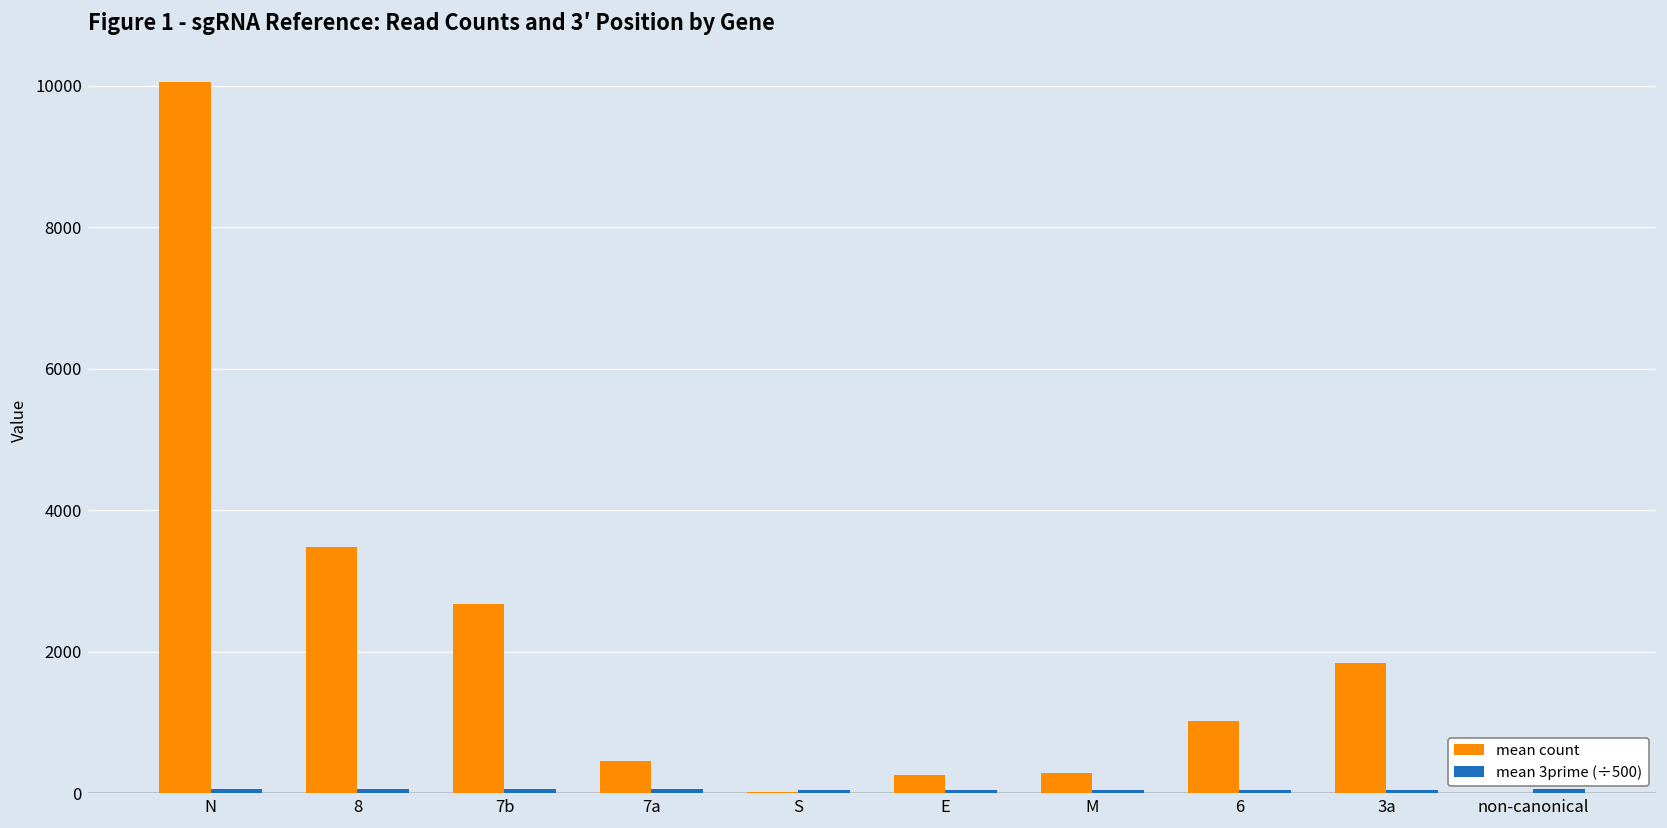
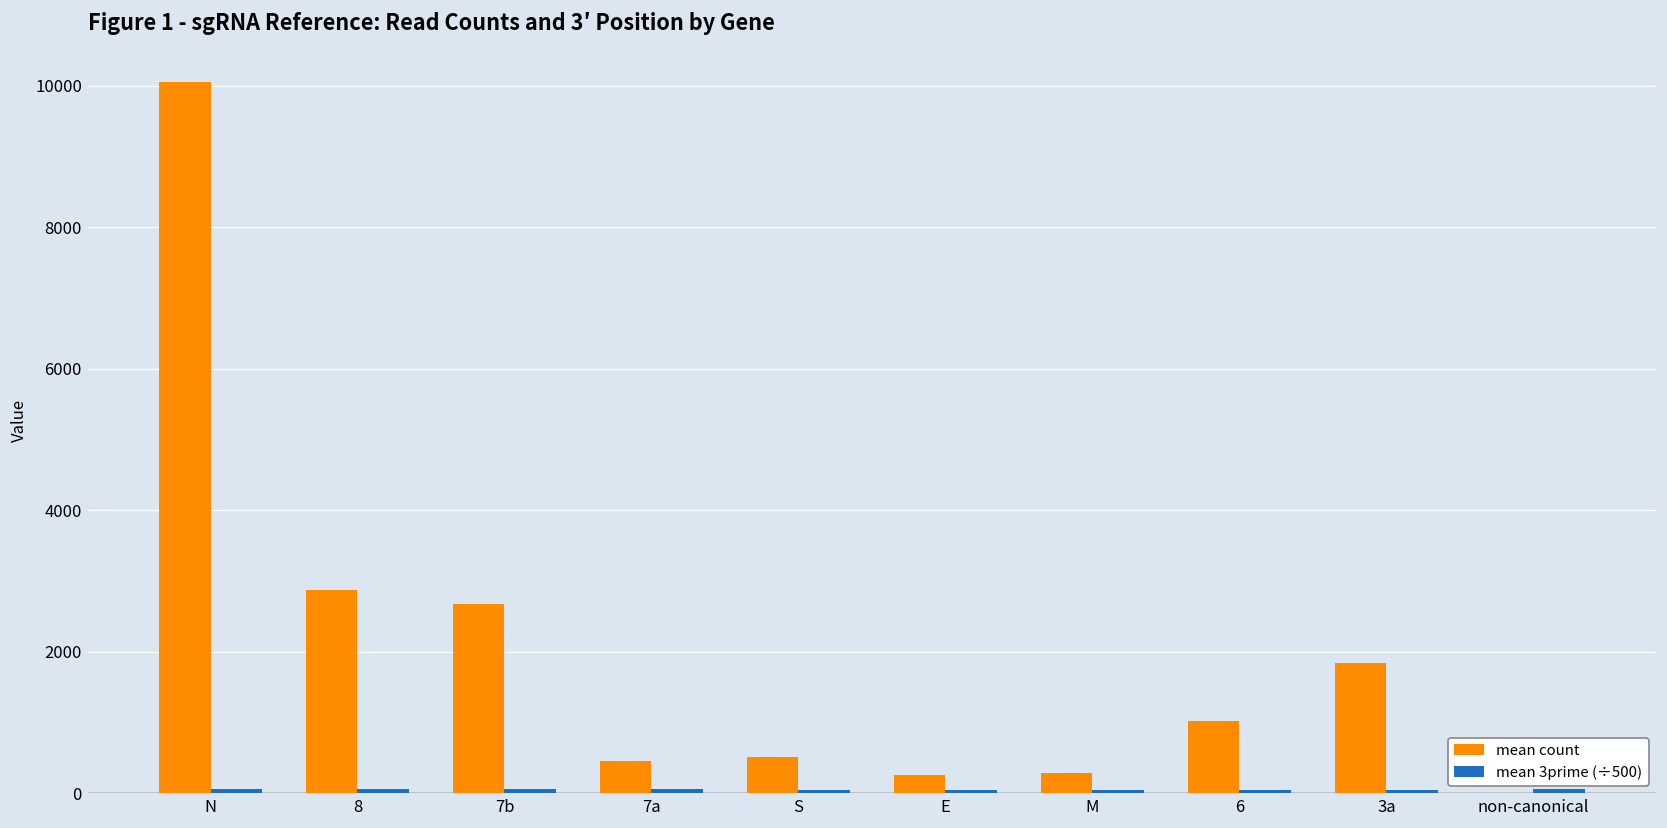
  {
    "mean count": {
      "N": 10000,
-     "8": 3500,
+     "8": 2900,
      "7b": 2700,
      "7a": 500,
-     "S": 0,
+     "S": 500,
      "E": 300,
      "M": 300,
      "6": 1000,
      "3a": 1800
    },
    "mean 3prime (÷500)": {
      "N": 100,
      "8": 100,
      "7b": 100,
      "7a": 100,
      "S": 0,
      "E": 100,
      "M": 100,
      "6": 100,
      "3a": 100,
      "non-canonical": 100
    }
  }
